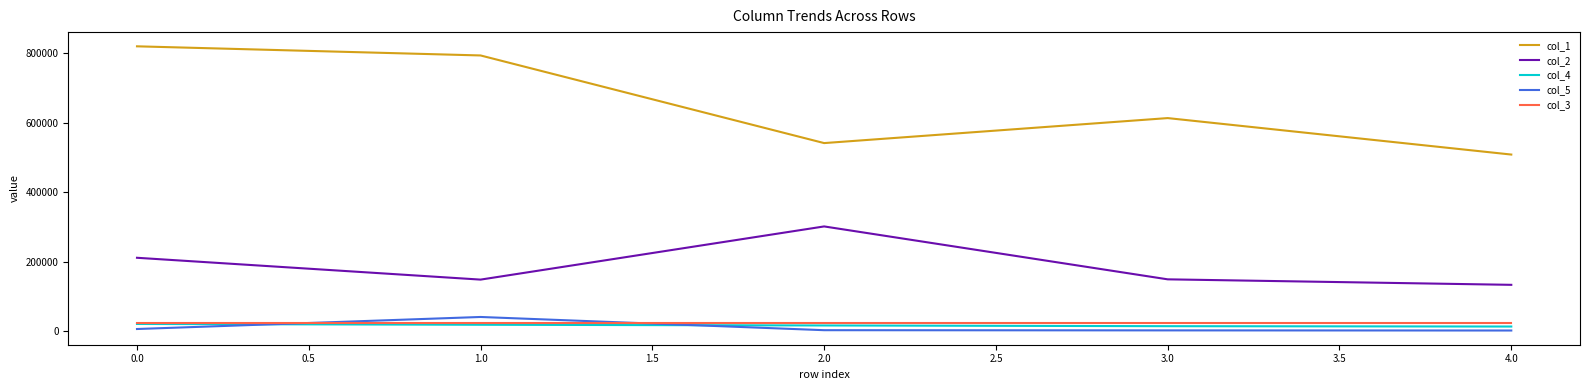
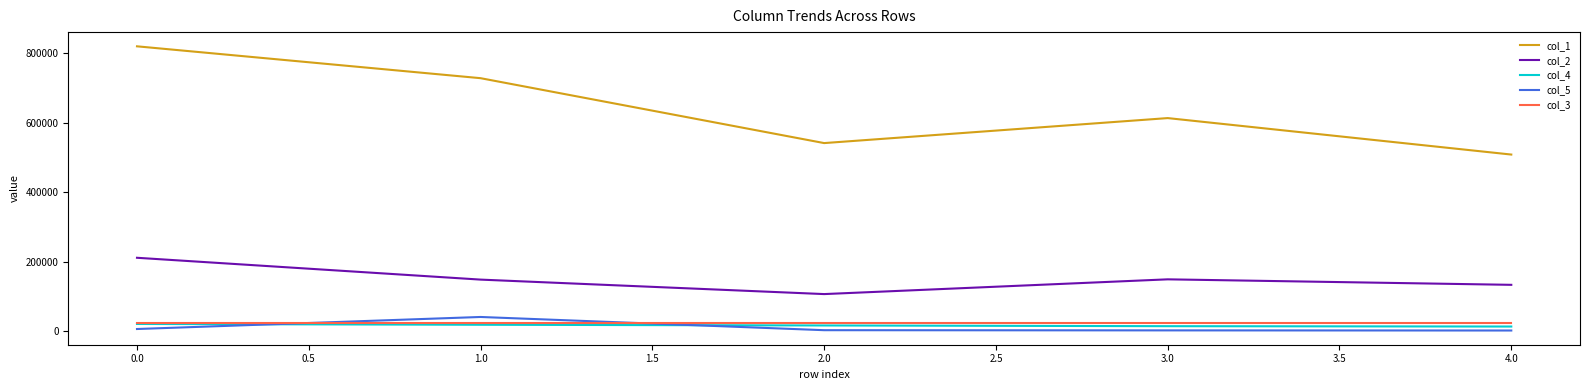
  {
    "col_1": {
      "0.0": 820000,
-     "1.0": 790000,
+     "1.0": 730000,
      "2.0": 540000,
      "3.0": 610000,
      "4.0": 510000
    },
    "col_2": {
      "0.0": 210000,
      "1.0": 150000,
-     "2.0": 300000,
+     "2.0": 110000,
      "3.0": 150000,
      "4.0": 130000
    },
    "col_4": {
      "2.0": 20000,
      "3.0": 10000,
      "4.0": 10000
    },
    "col_5": {
      "0.0": 10000,
      "1.0": 40000,
      "2.0": 0,
      "3.0": 0,
      "4.0": 0
    },
    "col_3": {
      "2.0": 20000,
      "3.0": 20000,
      "4.0": 20000
    }
  }
